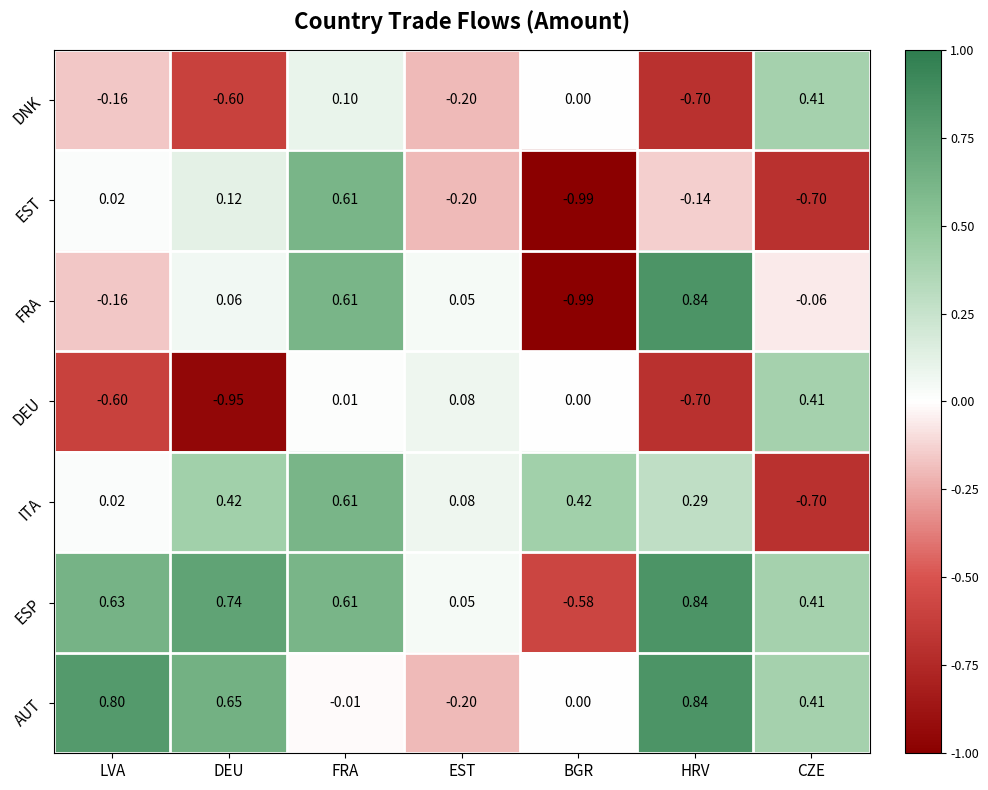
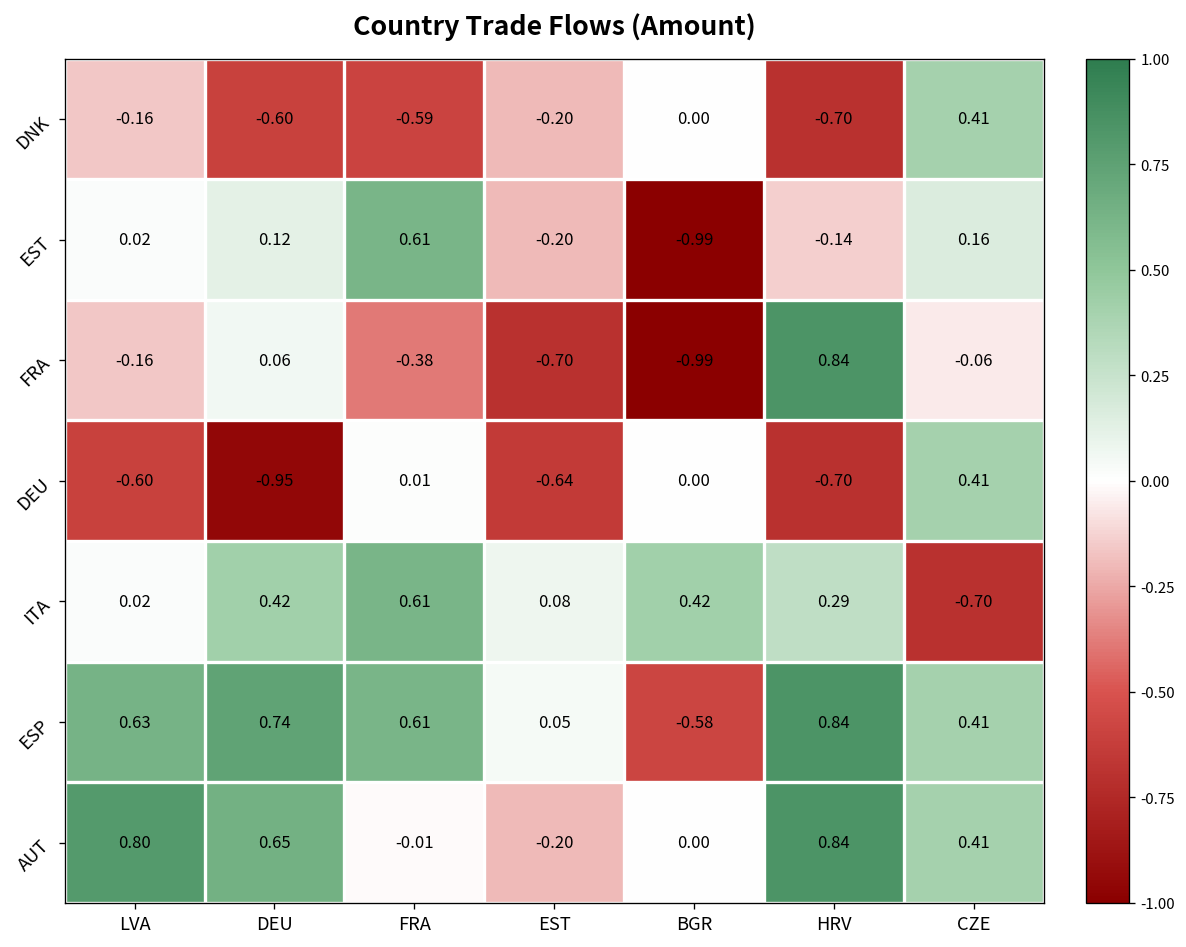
  {
    "DNK": {
      "LVA": -0.16,
      "DEU": -0.60,
-     "FRA": 0.10,
+     "FRA": -0.59,
      "EST": -0.20,
      "BGR": 0.00,
      "HRV": -0.70,
      "CZE": 0.41
    },
    "EST": {
      "LVA": 0.02,
      "DEU": 0.12,
      "FRA": 0.61,
      "EST": -0.20,
      "BGR": -0.99,
      "HRV": -0.14,
-     "CZE": -0.70
+     "CZE": 0.16
    },
    "FRA": {
      "LVA": -0.16,
      "DEU": 0.06,
-     "FRA": 0.61,
-     "EST": 0.05,
+     "FRA": -0.38,
+     "EST": -0.70,
      "BGR": -0.99,
      "HRV": 0.84,
      "CZE": -0.06
    },
    "DEU": {
      "LVA": -0.60,
      "DEU": -0.95,
      "FRA": 0.01,
-     "EST": 0.08,
+     "EST": -0.64,
      "BGR": 0.00,
      "HRV": -0.70,
      "CZE": 0.41
    },
    "ITA": {
      "LVA": 0.02,
      "DEU": 0.42,
      "FRA": 0.61,
      "EST": 0.08,
      "BGR": 0.42,
      "HRV": 0.29,
      "CZE": -0.70
    },
    "ESP": {
      "LVA": 0.63,
      "DEU": 0.74,
      "FRA": 0.61,
      "EST": 0.05,
      "BGR": -0.58,
      "HRV": 0.84,
      "CZE": 0.41
    },
    "AUT": {
      "LVA": 0.80,
      "DEU": 0.65,
      "FRA": -0.01,
      "EST": -0.20,
      "BGR": 0.00,
      "HRV": 0.84,
      "CZE": 0.41
    }
  }
